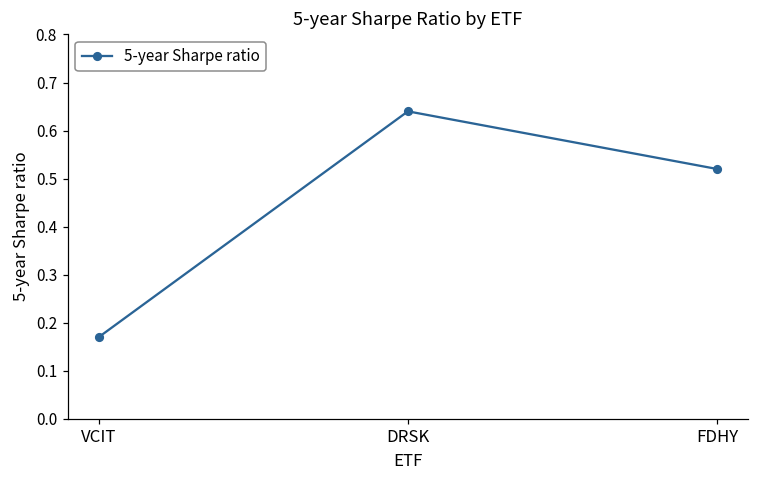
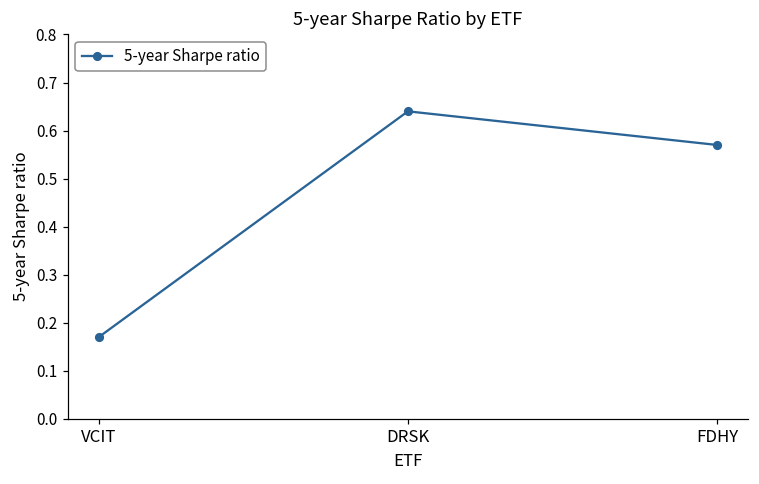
  {
    "VCIT": 0.17,
    "DRSK": 0.64,
-   "FDHY": 0.52
+   "FDHY": 0.57
  }
